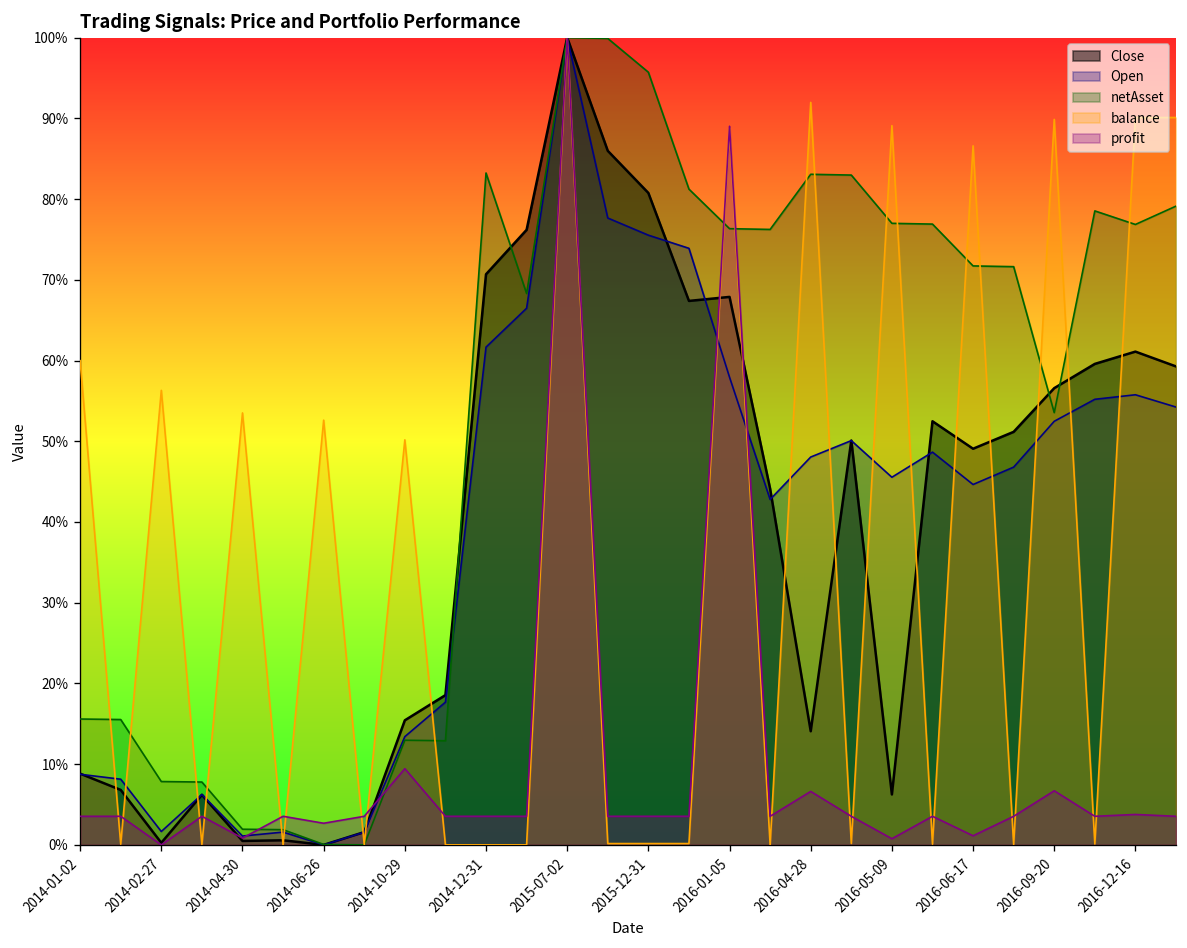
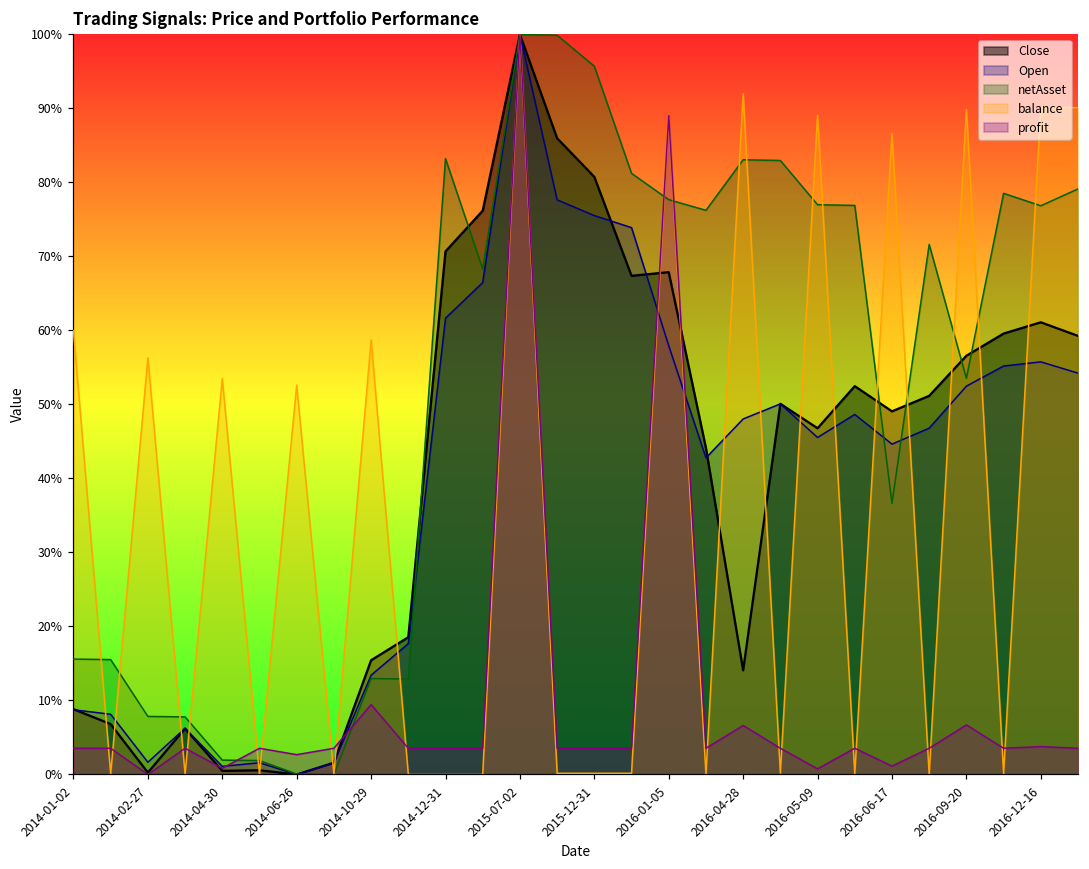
  {
    "Close": {
      "2014-10-29": "15%",
      "2014-12-31": "71%",
      "2015-12-31": "81%",
      "2016-01-05": "68%",
      "2016-04-28": "14%",
-     "2016-05-09": "6%",
+     "2016-05-09": "47%",
      "2016-06-17": "49%",
      "2016-09-20": "57%",
      "2016-12-16": "61%"
    },
    "netAsset": {
      "2014-01-02": "16%",
      "2014-02-27": "8%",
      "2014-04-30": "2%",
      "2014-10-29": "13%",
      "2014-12-31": "83%",
      "2015-12-31": "96%",
-     "2016-01-05": "76%",
+     "2016-01-05": "78%",
      "2016-04-28": "83%",
      "2016-05-09": "77%",
-     "2016-06-17": "72%",
+     "2016-06-17": "37%",
      "2016-09-20": "54%",
      "2016-12-16": "77%"
    },
    "balance": {
      "2014-01-02": "60%",
      "2014-02-27": "56%",
      "2014-04-30": "54%",
      "2014-06-26": "53%",
-     "2014-10-29": "50%",
+     "2014-10-29": "59%",
      "2014-12-31": "0%",
      "2015-12-31": "0%",
      "2016-04-28": "92%",
      "2016-05-09": "89%",
      "2016-06-17": "87%",
      "2016-09-20": "90%"
    }
  }
